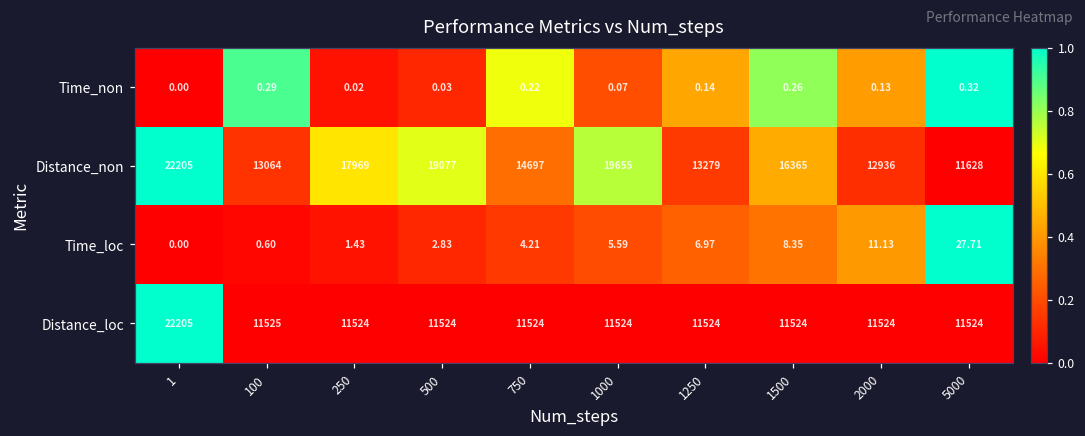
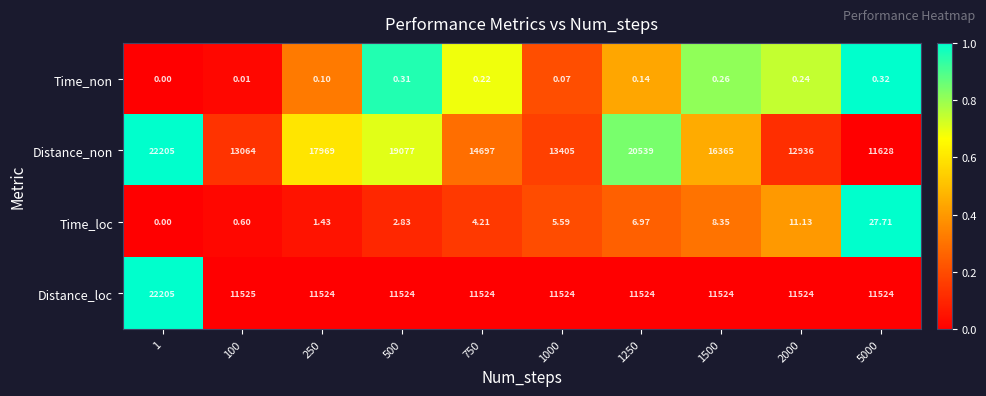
  {
    "Time_non": {
      "1": 0.00,
-     "100": 0.29,
-     "250": 0.02,
-     "500": 0.03,
+     "100": 0.01,
+     "250": 0.10,
+     "500": 0.31,
      "750": 0.22,
      "1000": 0.07,
      "1250": 0.14,
      "1500": 0.26,
-     "2000": 0.13,
+     "2000": 0.24,
      "5000": 0.32
    },
    "Distance_non": {
      "1": 22205,
      "100": 13064,
      "250": 17969,
      "500": 19077,
      "750": 14697,
-     "1000": 19655,
-     "1250": 13279,
+     "1000": 13405,
+     "1250": 20539,
      "1500": 16365,
      "2000": 12936,
      "5000": 11628
    },
    "Time_loc": {
      "1": 0.00,
      "100": 0.60,
      "250": 1.43,
      "500": 2.83,
      "750": 4.21,
      "1000": 5.59,
      "1250": 6.97,
      "1500": 8.35,
      "2000": 11.13,
      "5000": 27.71
    },
    "Distance_loc": {
      "1": 22205,
      "100": 11525,
      "250": 11524,
      "500": 11524,
      "750": 11524,
      "1000": 11524,
      "1250": 11524,
      "1500": 11524,
      "2000": 11524,
      "5000": 11524
    }
  }
